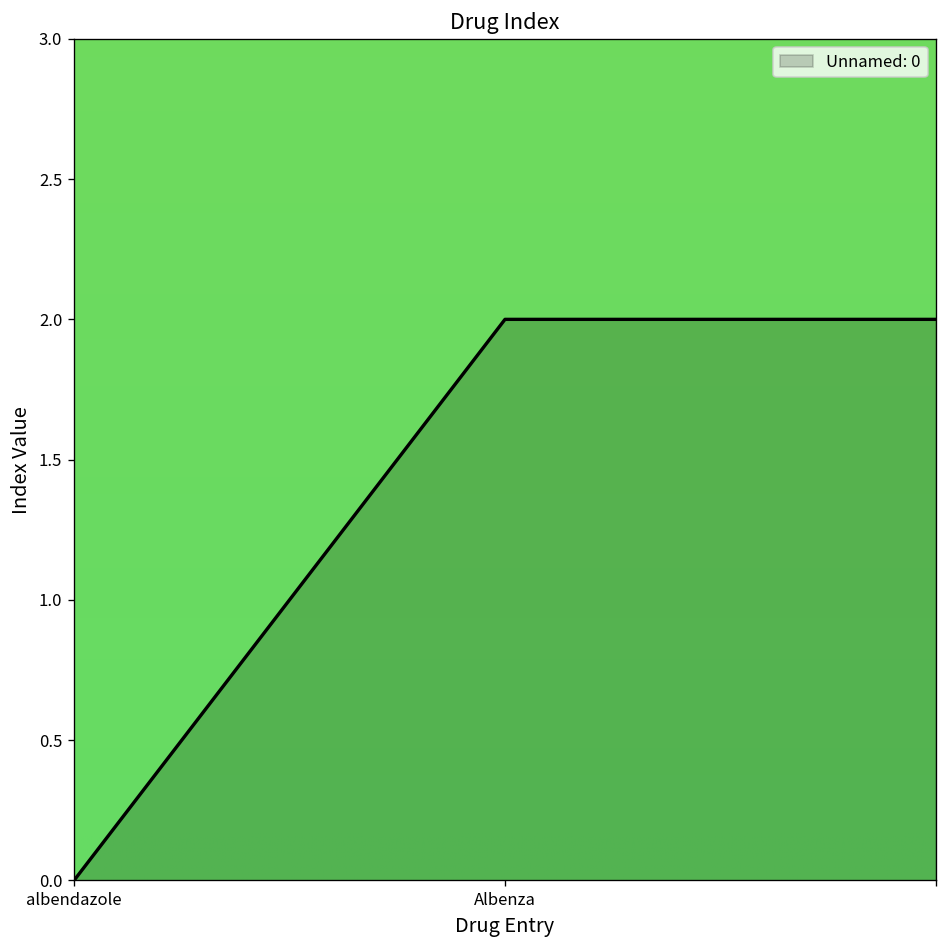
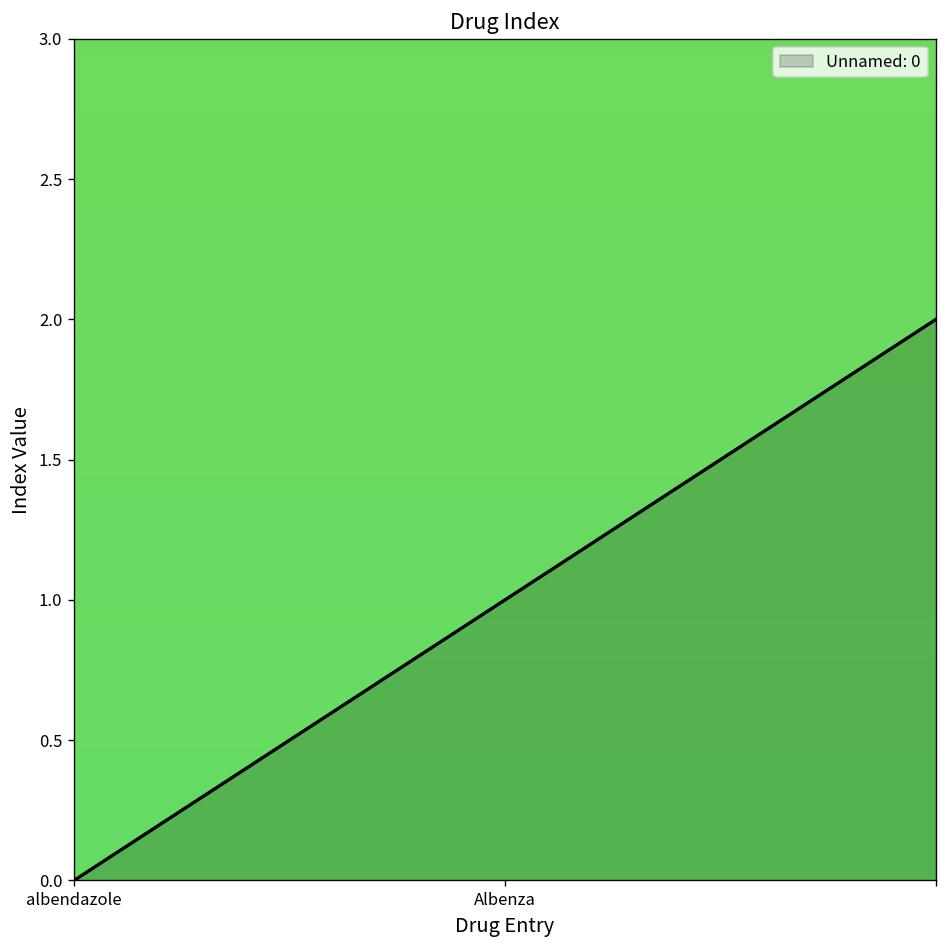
  {
    "albendazole": 0,
-   "Albenza": 2
+   "Albenza": 1
  }
